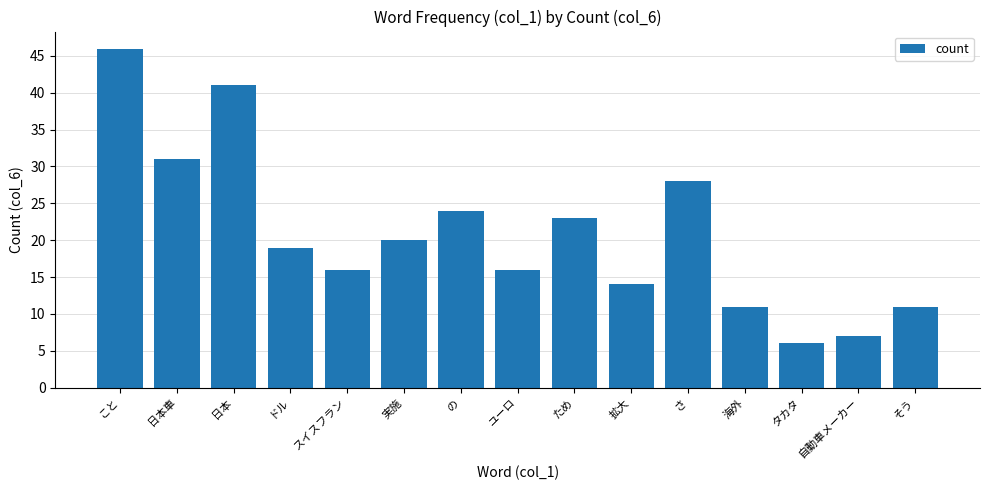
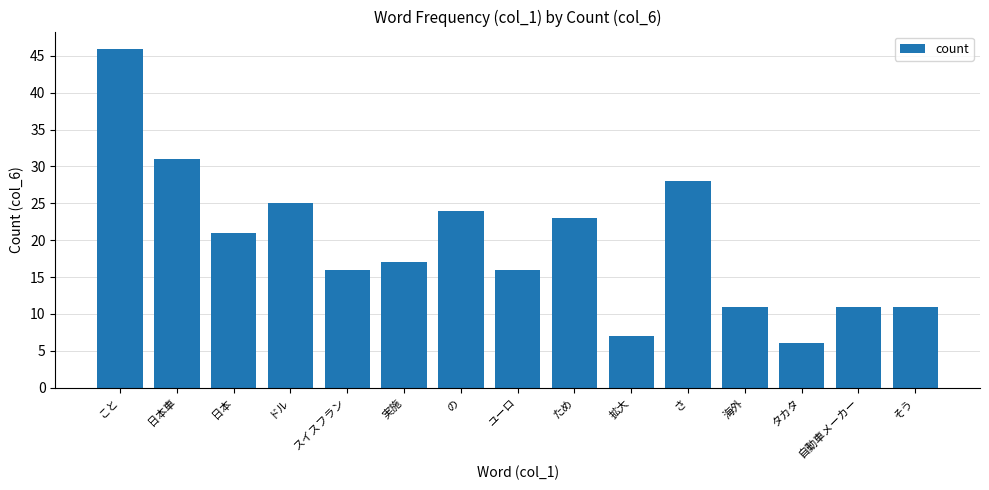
  {
    "こと": 46,
    "日本車": 31,
-   "日本": 41,
-   "ドル": 19,
+   "日本": 21,
+   "ドル": 25,
    "スイスフラン": 16,
-   "実施": 20,
+   "実施": 17,
    "の": 24,
    "ユーロ": 16,
    "ため": 23,
-   "拡大": 14,
+   "拡大": 7,
    "さ": 28,
    "海外": 11,
    "タカタ": 6,
-   "自動車メーカー": 7,
+   "自動車メーカー": 11,
    "そう": 11
  }
